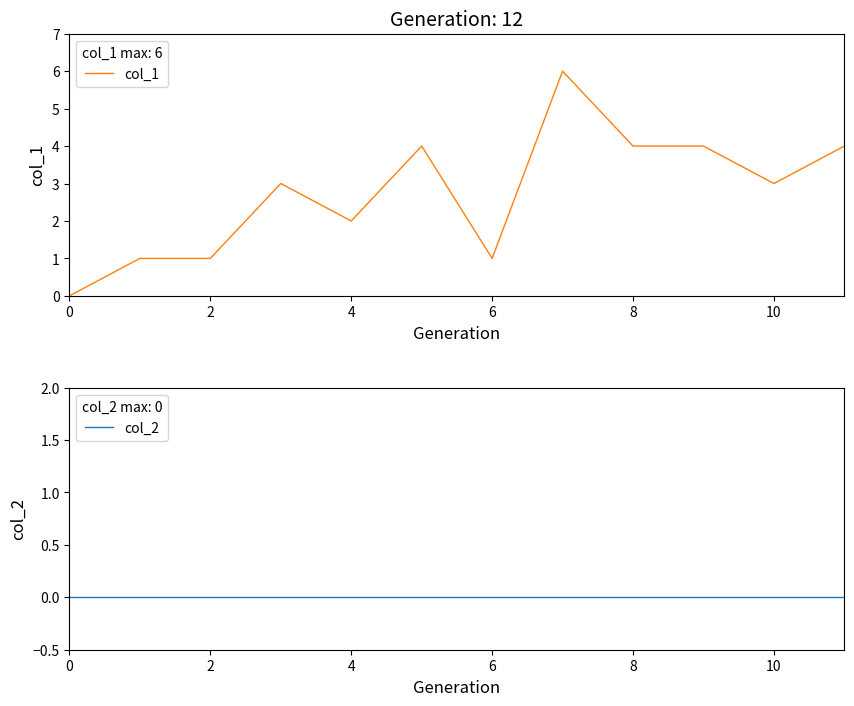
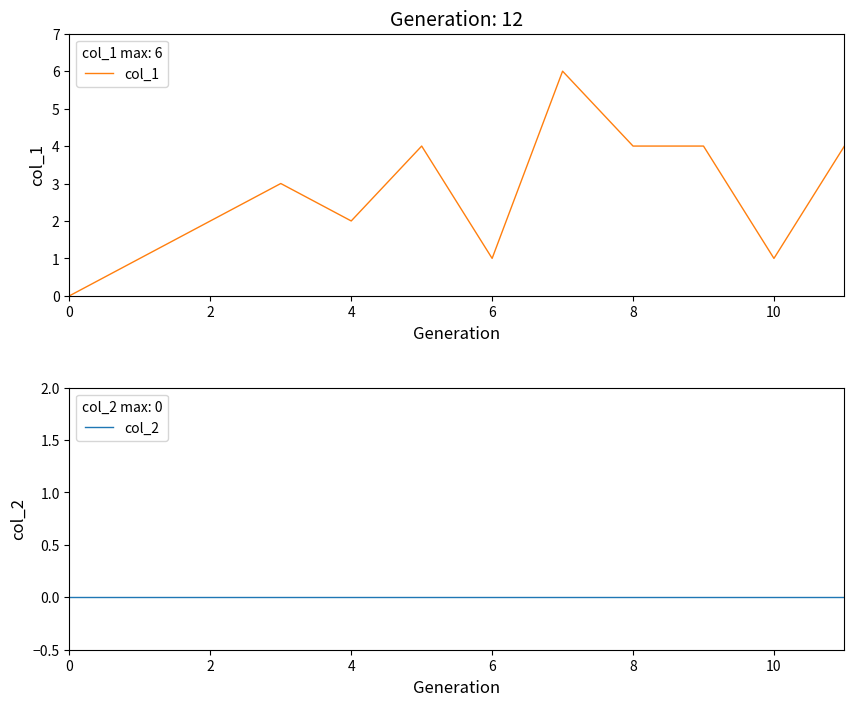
  {
    "Generation: 12": {
      "0": 0,
-     "2": 1,
+     "2": 2,
      "4": 2,
      "6": 1,
      "8": 4,
-     "10": 3
+     "10": 1
    }
  }
